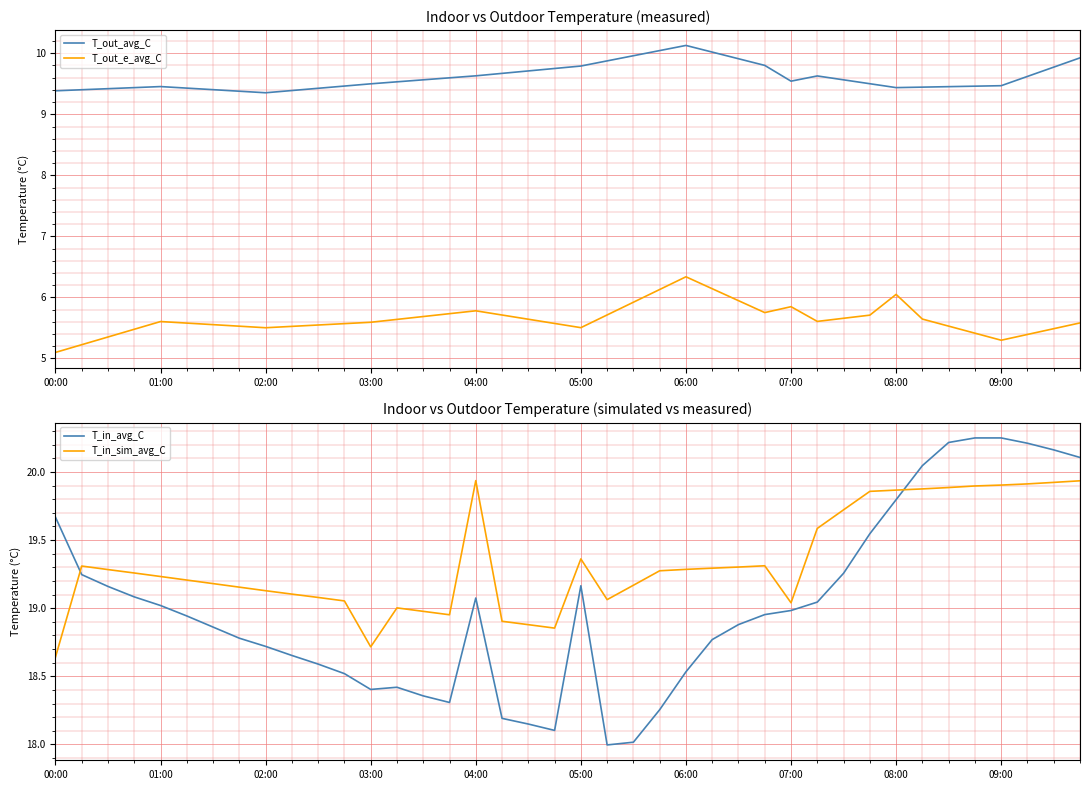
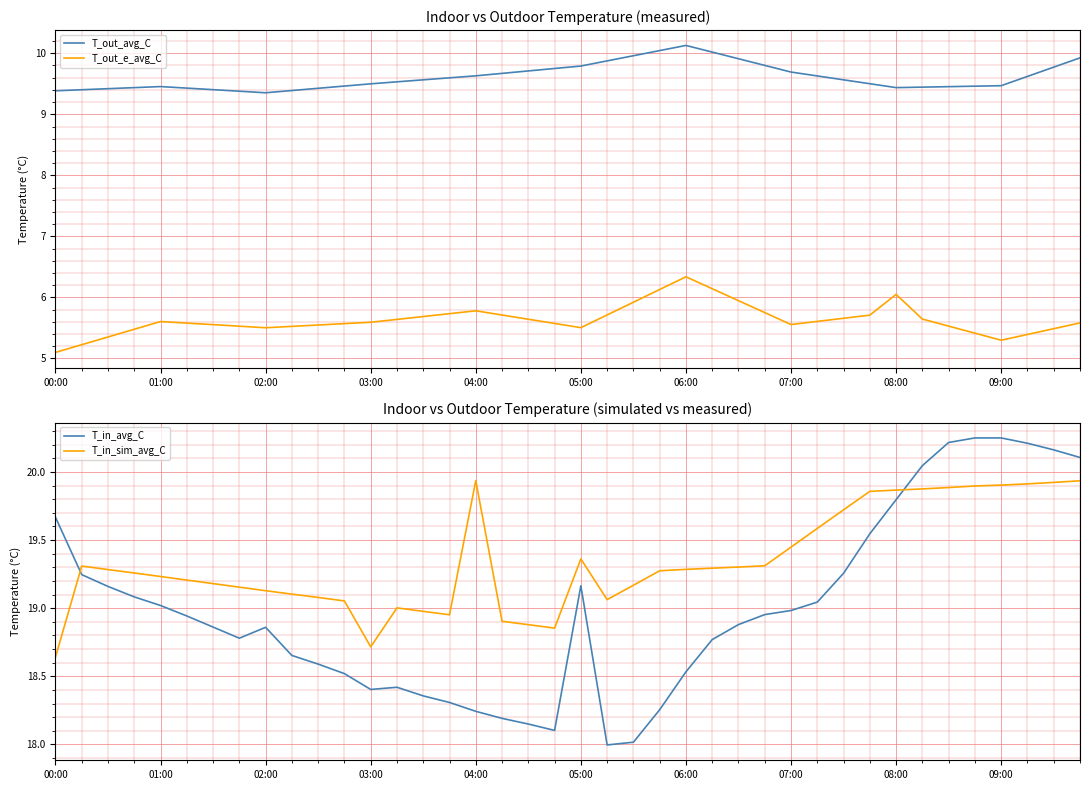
  {
    "Indoor vs Outdoor Temperature (measured)": {
      "T_out_avg_C": {
        "00:00": 9.4,
        "01:00": 9.5,
        "02:00": 9.4,
        "03:00": 9.5,
        "04:00": 9.6,
        "05:00": 9.8,
        "06:00": 10.1,
-       "07:00": 9.5,
+       "07:00": 9.7,
        "08:00": 9.4,
        "09:00": 9.5
      },
      "T_out_e_avg_C": {
        "00:00": 5.1,
        "01:00": 5.6,
        "02:00": 5.5,
        "03:00": 5.6,
        "04:00": 5.8,
        "05:00": 5.5,
        "06:00": 6.3,
-       "07:00": 5.8,
+       "07:00": 5.6,
        "08:00": 6.0,
        "09:00": 5.3
      }
    },
    "Indoor vs Outdoor Temperature (simulated vs measured)": {
      "T_in_avg_C": {
        "00:00": 19.67,
        "01:00": 19.02,
-       "02:00": 18.72,
+       "02:00": 18.86,
        "03:00": 18.40,
-       "04:00": 19.07,
+       "04:00": 18.24,
        "05:00": 19.16,
        "06:00": 18.53,
        "07:00": 18.98,
        "08:00": 19.80,
        "09:00": 20.25
      },
      "T_in_sim_avg_C": {
        "00:00": 18.64,
        "01:00": 19.23,
        "02:00": 19.13,
        "03:00": 18.72,
        "04:00": 19.94,
        "05:00": 19.36,
        "06:00": 19.29,
-       "07:00": 19.04,
+       "07:00": 19.45,
        "08:00": 19.87,
        "09:00": 19.90
      }
    }
  }
